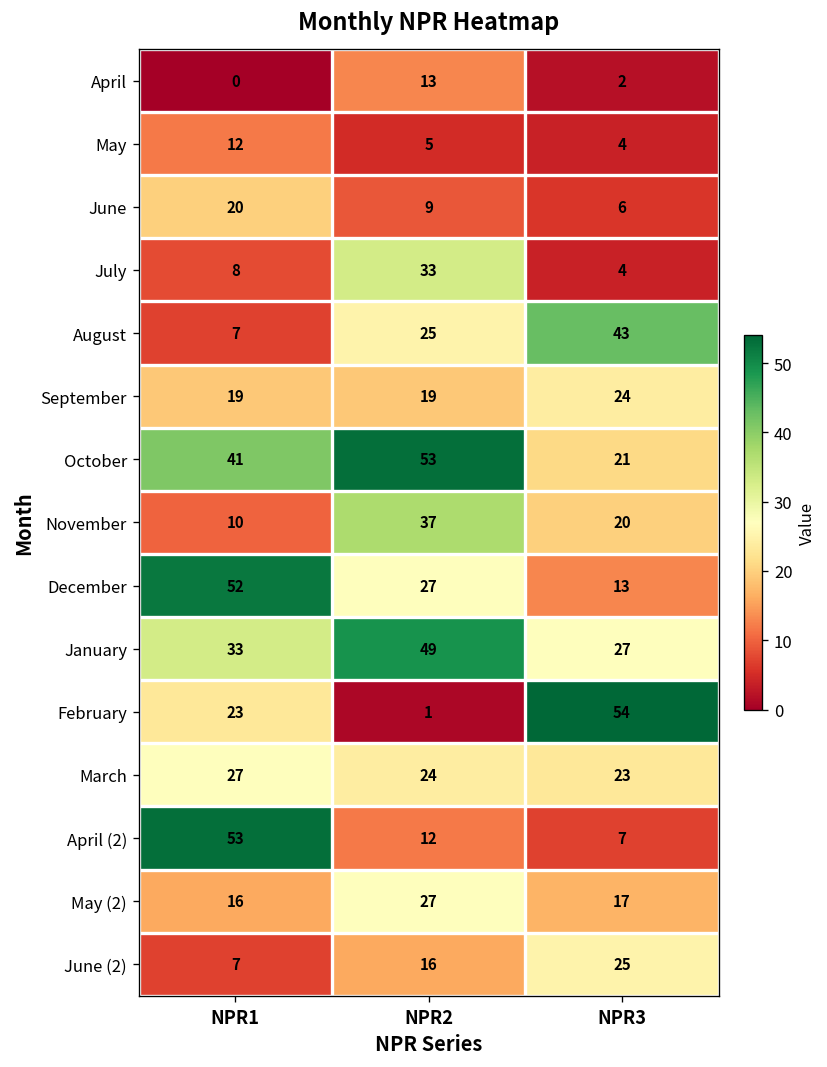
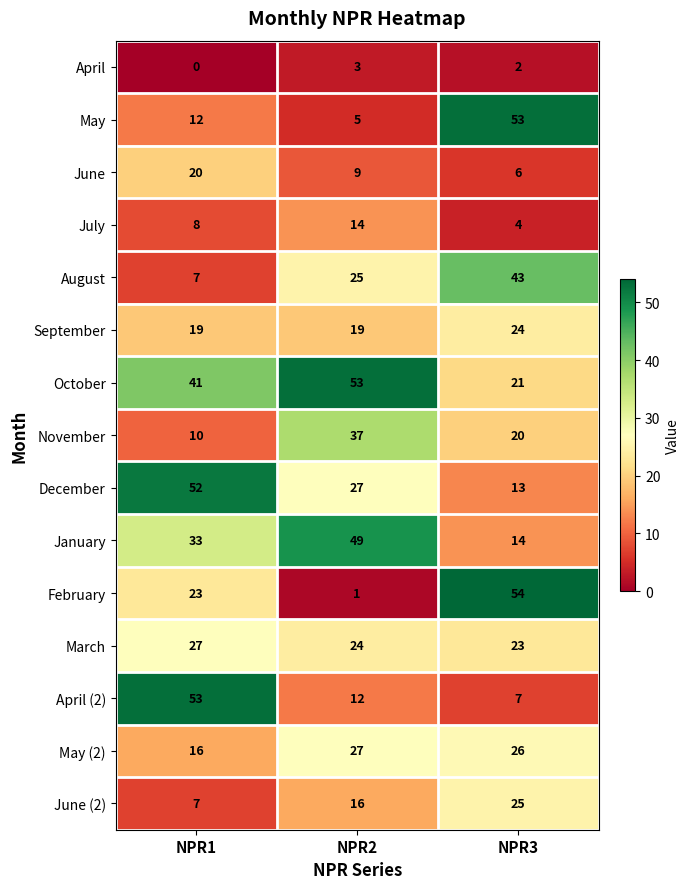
  {
    "April": {
      "NPR1": 0,
-     "NPR2": 13,
+     "NPR2": 3,
      "NPR3": 2
    },
    "May": {
      "NPR1": 12,
      "NPR2": 5,
-     "NPR3": 4
+     "NPR3": 53
    },
    "June": {
      "NPR1": 20,
      "NPR2": 9,
      "NPR3": 6
    },
    "July": {
      "NPR1": 8,
-     "NPR2": 33,
+     "NPR2": 14,
      "NPR3": 4
    },
    "August": {
      "NPR1": 7,
      "NPR2": 25,
      "NPR3": 43
    },
    "September": {
      "NPR1": 19,
      "NPR2": 19,
      "NPR3": 24
    },
    "October": {
      "NPR1": 41,
      "NPR2": 53,
      "NPR3": 21
    },
    "November": {
      "NPR1": 10,
      "NPR2": 37,
      "NPR3": 20
    },
    "December": {
      "NPR1": 52,
      "NPR2": 27,
      "NPR3": 13
    },
    "January": {
      "NPR1": 33,
      "NPR2": 49,
-     "NPR3": 27
+     "NPR3": 14
    },
    "February": {
      "NPR1": 23,
      "NPR2": 1,
      "NPR3": 54
    },
    "March": {
      "NPR1": 27,
      "NPR2": 24,
      "NPR3": 23
    },
    "April (2)": {
      "NPR1": 53,
      "NPR2": 12,
      "NPR3": 7
    },
    "May (2)": {
      "NPR1": 16,
      "NPR2": 27,
-     "NPR3": 17
+     "NPR3": 26
    },
    "June (2)": {
      "NPR1": 7,
      "NPR2": 16,
      "NPR3": 25
    }
  }
